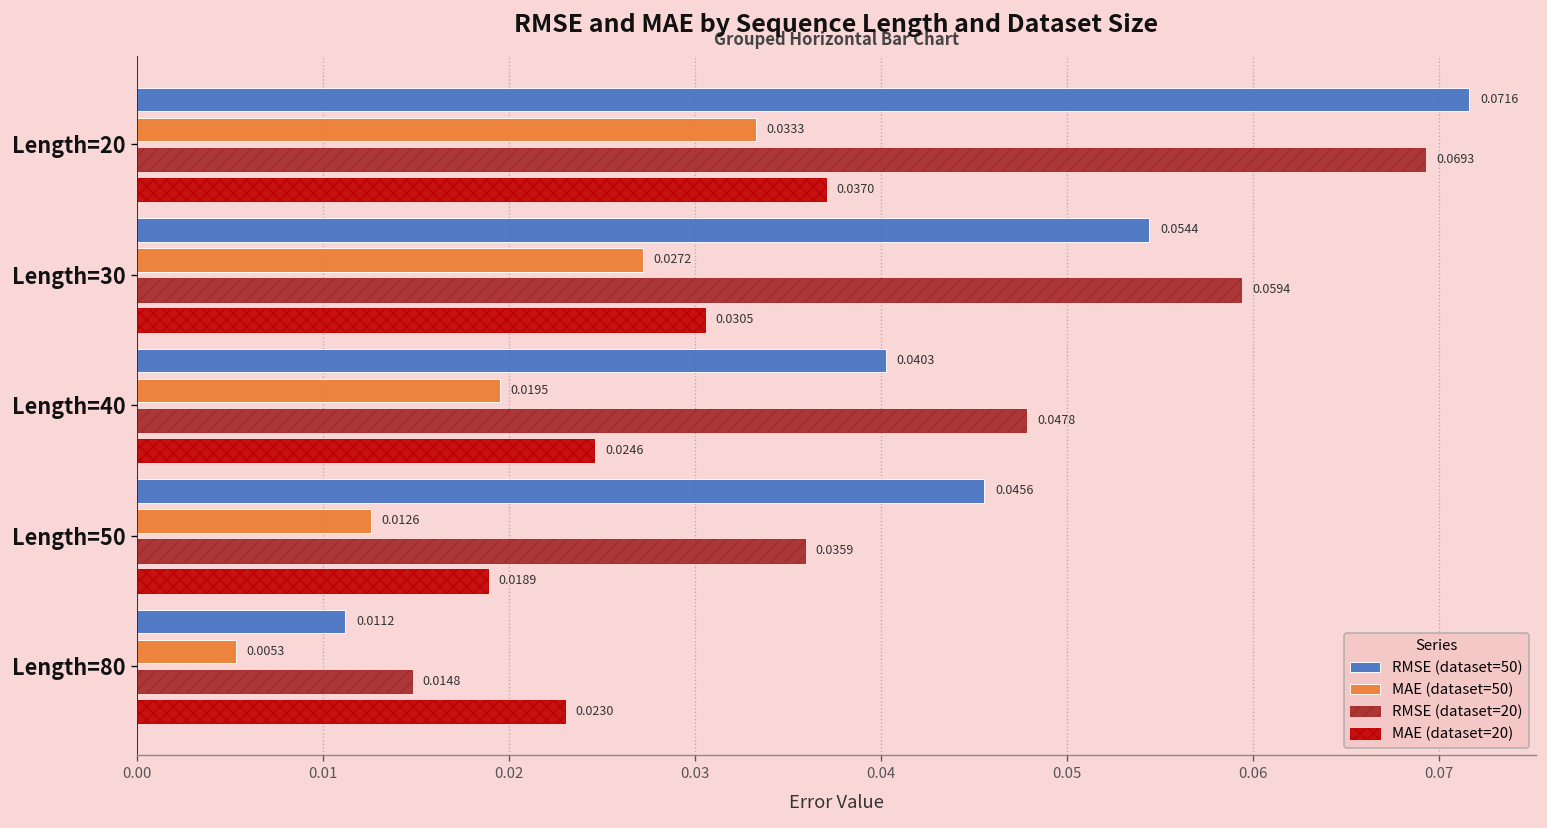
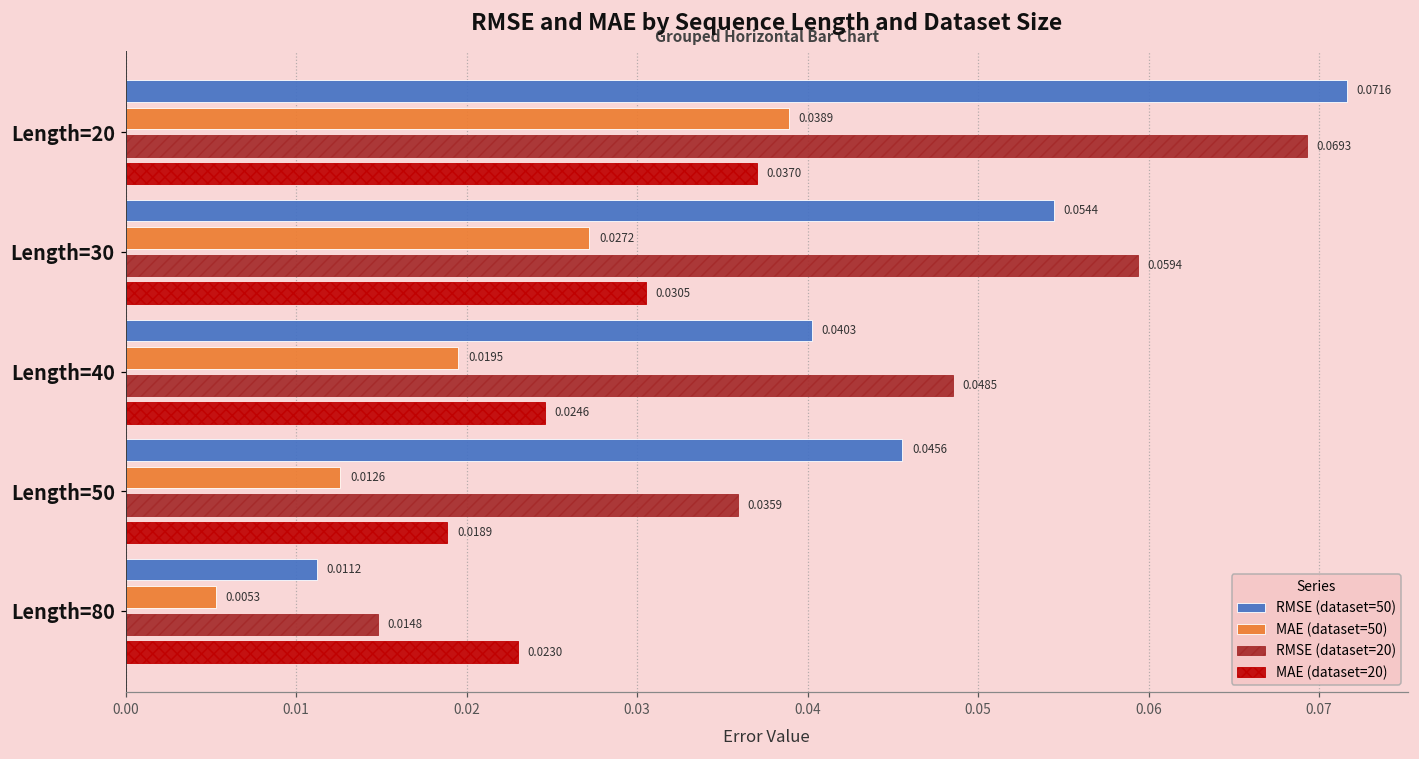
  {
    "RMSE (dataset=50)": {
      "Length=20": 0.0716,
      "Length=30": 0.0544,
      "Length=40": 0.0403,
      "Length=50": 0.0456,
      "Length=80": 0.0112
    },
    "MAE (dataset=50)": {
-     "Length=20": 0.0333,
+     "Length=20": 0.0389,
      "Length=30": 0.0272,
      "Length=40": 0.0195,
      "Length=50": 0.0126,
      "Length=80": 0.0053
    },
    "RMSE (dataset=20)": {
      "Length=20": 0.0693,
      "Length=30": 0.0594,
-     "Length=40": 0.0478,
+     "Length=40": 0.0485,
      "Length=50": 0.0359,
      "Length=80": 0.0148
    },
    "MAE (dataset=20)": {
      "Length=20": 0.0370,
      "Length=30": 0.0305,
      "Length=40": 0.0246,
      "Length=50": 0.0189,
      "Length=80": 0.0230
    }
  }
